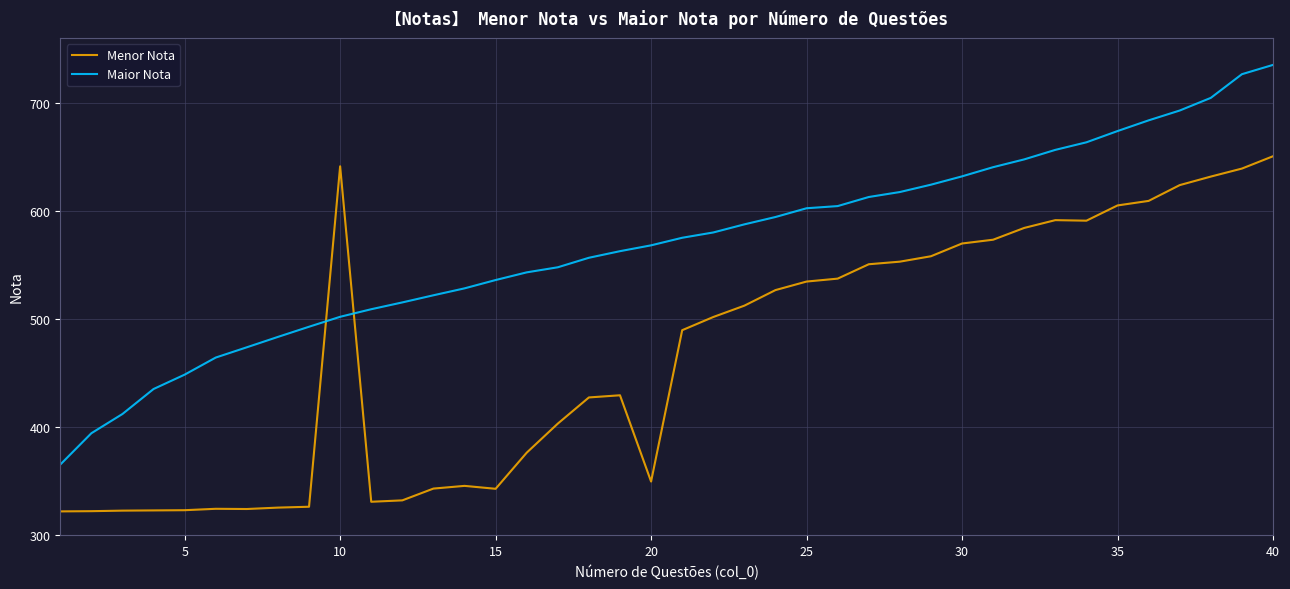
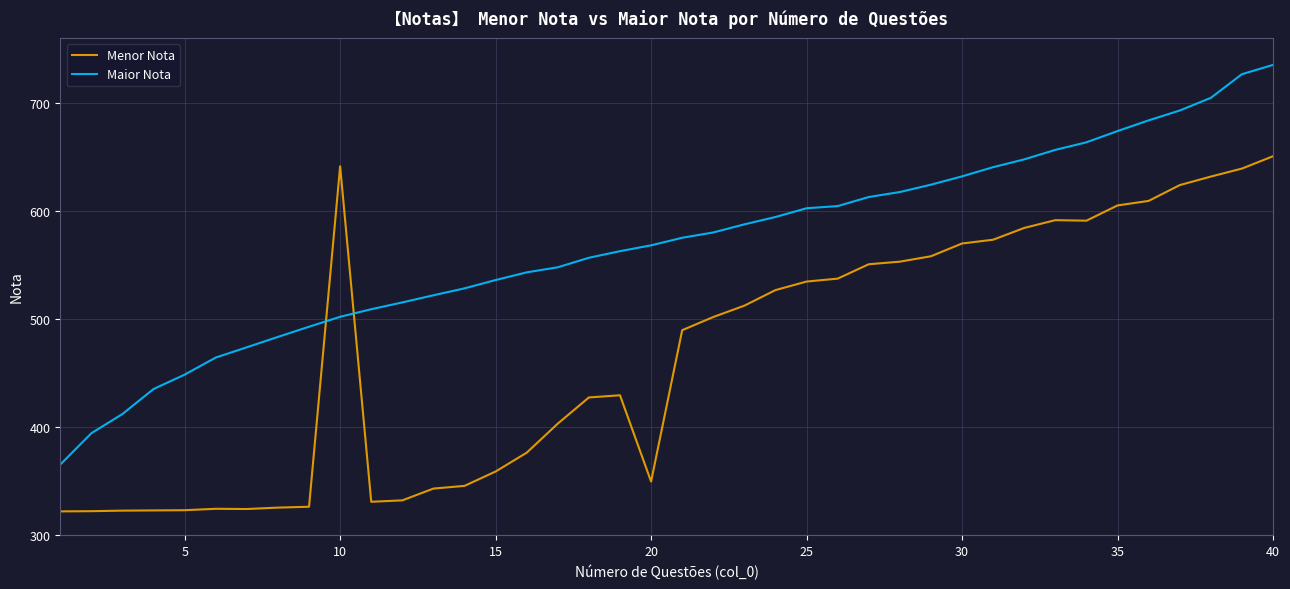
  {
    "Menor Nota": {
      "5": 323,
      "10": 641,
-     "15": 343,
+     "15": 359,
      "20": 350,
      "25": 535,
      "30": 570,
      "35": 605,
      "40": 651
    },
    "Maior Nota": {
      "5": 449,
      "10": 502,
      "15": 536,
      "20": 568,
      "25": 602,
      "30": 632,
      "35": 674,
      "40": 735
    }
  }
